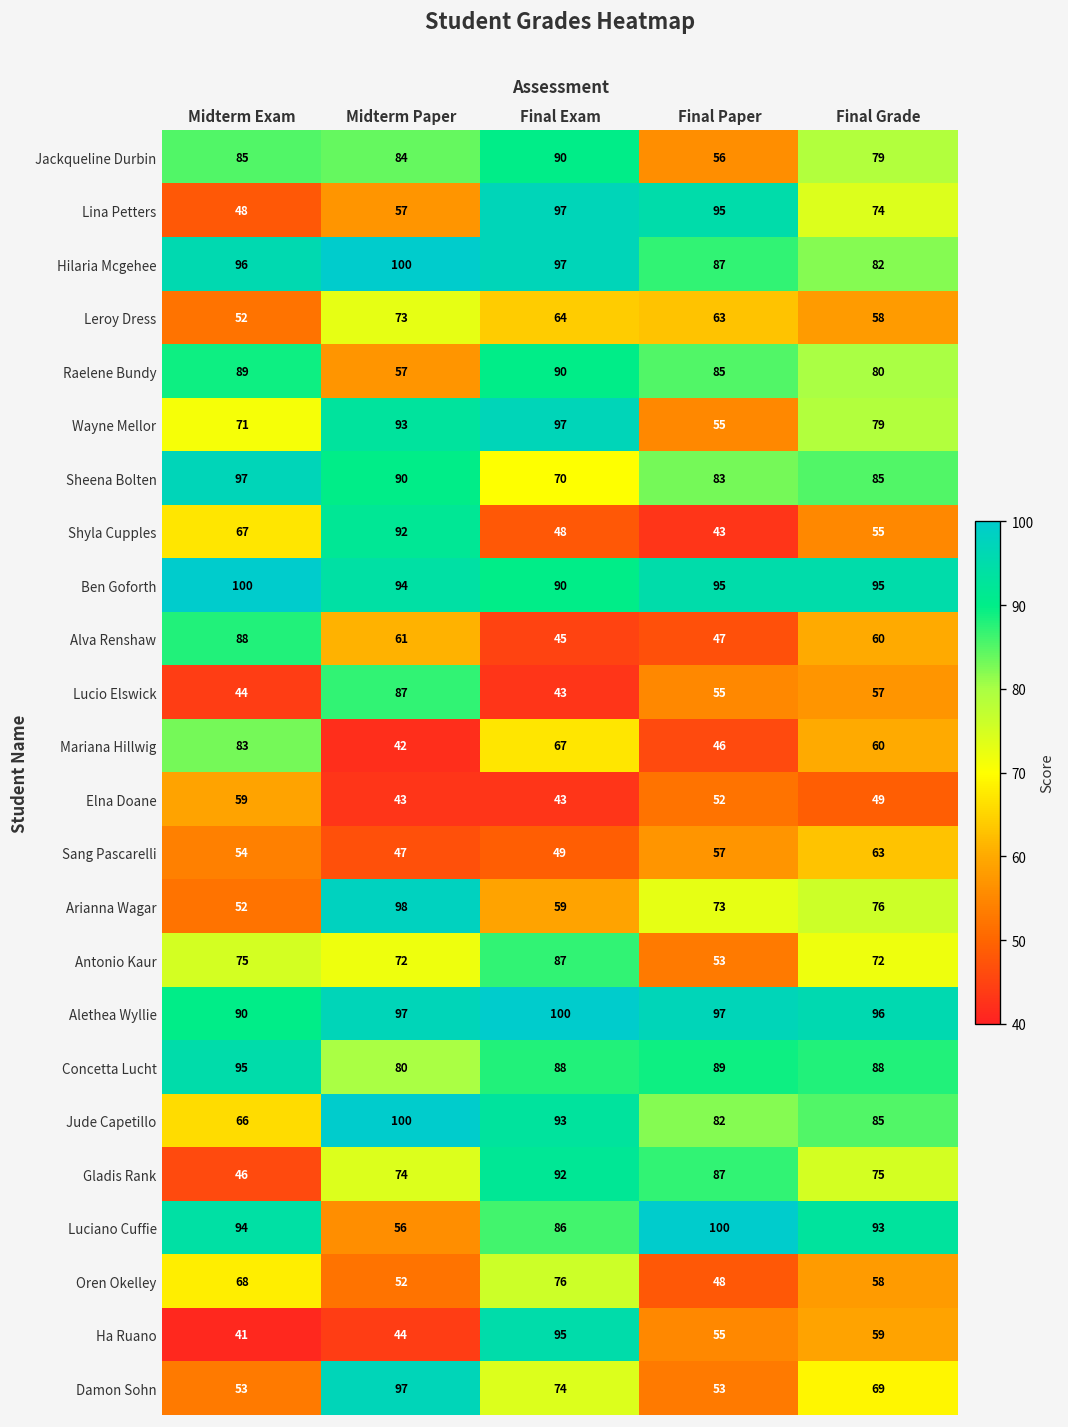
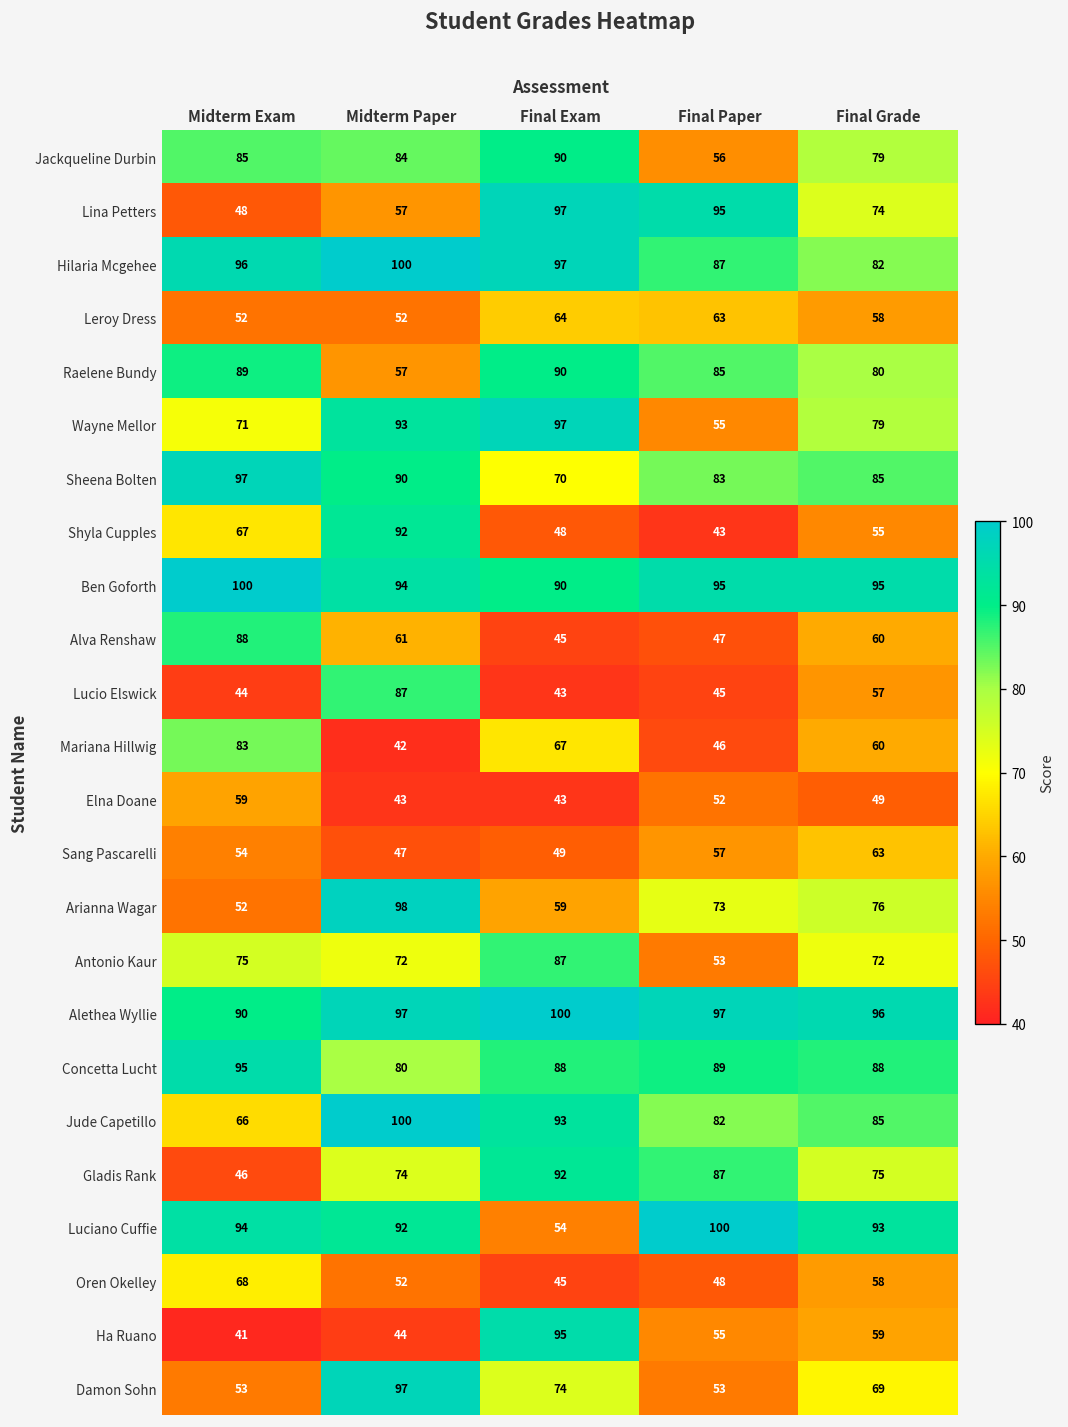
  {
    "Jackqueline Durbin": {
      "Midterm Exam": 85,
      "Midterm Paper": 84,
      "Final Exam": 90,
      "Final Paper": 56,
      "Final Grade": 79
    },
    "Lina Petters": {
      "Midterm Exam": 48,
      "Midterm Paper": 57,
      "Final Exam": 97,
      "Final Paper": 95,
      "Final Grade": 74
    },
    "Hilaria Mcgehee": {
      "Midterm Exam": 96,
      "Midterm Paper": 100,
      "Final Exam": 97,
      "Final Paper": 87,
      "Final Grade": 82
    },
    "Leroy Dress": {
      "Midterm Exam": 52,
-     "Midterm Paper": 73,
+     "Midterm Paper": 52,
      "Final Exam": 64,
      "Final Paper": 63,
      "Final Grade": 58
    },
    "Raelene Bundy": {
      "Midterm Exam": 89,
      "Midterm Paper": 57,
      "Final Exam": 90,
      "Final Paper": 85,
      "Final Grade": 80
    },
    "Wayne Mellor": {
      "Midterm Exam": 71,
      "Midterm Paper": 93,
      "Final Exam": 97,
      "Final Paper": 55,
      "Final Grade": 79
    },
    "Sheena Bolten": {
      "Midterm Exam": 97,
      "Midterm Paper": 90,
      "Final Exam": 70,
      "Final Paper": 83,
      "Final Grade": 85
    },
    "Shyla Cupples": {
      "Midterm Exam": 67,
      "Midterm Paper": 92,
      "Final Exam": 48,
      "Final Paper": 43,
      "Final Grade": 55
    },
    "Ben Goforth": {
      "Midterm Exam": 100,
      "Midterm Paper": 94,
      "Final Exam": 90,
      "Final Paper": 95,
      "Final Grade": 95
    },
    "Alva Renshaw": {
      "Midterm Exam": 88,
      "Midterm Paper": 61,
      "Final Exam": 45,
      "Final Paper": 47,
      "Final Grade": 60
    },
    "Lucio Elswick": {
      "Midterm Exam": 44,
      "Midterm Paper": 87,
      "Final Exam": 43,
-     "Final Paper": 55,
+     "Final Paper": 45,
      "Final Grade": 57
    },
    "Mariana Hillwig": {
      "Midterm Exam": 83,
      "Midterm Paper": 42,
      "Final Exam": 67,
      "Final Paper": 46,
      "Final Grade": 60
    },
    "Elna Doane": {
      "Midterm Exam": 59,
      "Midterm Paper": 43,
      "Final Exam": 43,
      "Final Paper": 52,
      "Final Grade": 49
    },
    "Sang Pascarelli": {
      "Midterm Exam": 54,
      "Midterm Paper": 47,
      "Final Exam": 49,
      "Final Paper": 57,
      "Final Grade": 63
    },
    "Arianna Wagar": {
      "Midterm Exam": 52,
      "Midterm Paper": 98,
      "Final Exam": 59,
      "Final Paper": 73,
      "Final Grade": 76
    },
    "Antonio Kaur": {
      "Midterm Exam": 75,
      "Midterm Paper": 72,
      "Final Exam": 87,
      "Final Paper": 53,
      "Final Grade": 72
    },
    "Alethea Wyllie": {
      "Midterm Exam": 90,
      "Midterm Paper": 97,
      "Final Exam": 100,
      "Final Paper": 97,
      "Final Grade": 96
    },
    "Concetta Lucht": {
      "Midterm Exam": 95,
      "Midterm Paper": 80,
      "Final Exam": 88,
      "Final Paper": 89,
      "Final Grade": 88
    },
    "Jude Capetillo": {
      "Midterm Exam": 66,
      "Midterm Paper": 100,
      "Final Exam": 93,
      "Final Paper": 82,
      "Final Grade": 85
    },
    "Gladis Rank": {
      "Midterm Exam": 46,
      "Midterm Paper": 74,
      "Final Exam": 92,
      "Final Paper": 87,
      "Final Grade": 75
    },
    "Luciano Cuffie": {
      "Midterm Exam": 94,
-     "Midterm Paper": 56,
-     "Final Exam": 86,
+     "Midterm Paper": 92,
+     "Final Exam": 54,
      "Final Paper": 100,
      "Final Grade": 93
    },
    "Oren Okelley": {
      "Midterm Exam": 68,
      "Midterm Paper": 52,
-     "Final Exam": 76,
+     "Final Exam": 45,
      "Final Paper": 48,
      "Final Grade": 58
    },
    "Ha Ruano": {
      "Midterm Exam": 41,
      "Midterm Paper": 44,
      "Final Exam": 95,
      "Final Paper": 55,
      "Final Grade": 59
    },
    "Damon Sohn": {
      "Midterm Exam": 53,
      "Midterm Paper": 97,
      "Final Exam": 74,
      "Final Paper": 53,
      "Final Grade": 69
    }
  }
